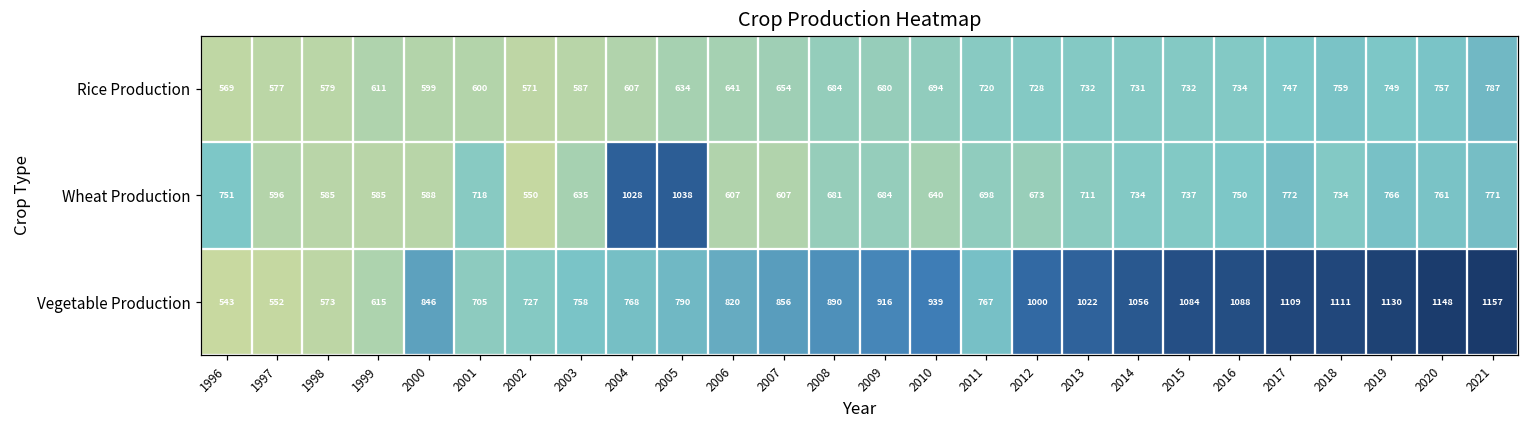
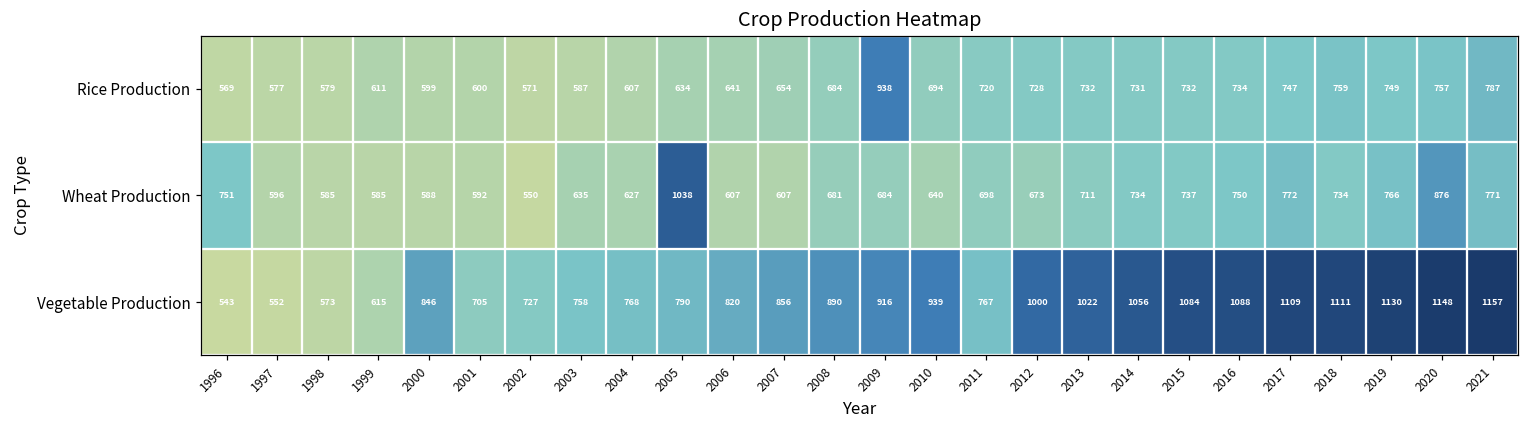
  {
    "Rice Production": {
      "1996": 569,
      "1997": 577,
      "1998": 579,
      "1999": 611,
      "2000": 599,
      "2001": 600,
      "2002": 571,
      "2003": 587,
      "2004": 607,
      "2005": 634,
      "2006": 641,
      "2007": 654,
      "2008": 684,
-     "2009": 680,
+     "2009": 938,
      "2010": 694,
      "2011": 720,
      "2012": 728,
      "2013": 732,
      "2014": 731,
      "2015": 732,
      "2016": 734,
      "2017": 747,
      "2018": 759,
      "2019": 749,
      "2020": 757,
      "2021": 787
    },
    "Wheat Production": {
      "1996": 751,
      "1997": 596,
      "1998": 585,
      "1999": 585,
      "2000": 588,
-     "2001": 718,
+     "2001": 592,
      "2002": 550,
      "2003": 635,
-     "2004": 1028,
+     "2004": 627,
      "2005": 1038,
      "2006": 607,
      "2007": 607,
      "2008": 681,
      "2009": 684,
      "2010": 640,
      "2011": 698,
      "2012": 673,
      "2013": 711,
      "2014": 734,
      "2015": 737,
      "2016": 750,
      "2017": 772,
      "2018": 734,
      "2019": 766,
-     "2020": 761,
+     "2020": 876,
      "2021": 771
    },
    "Vegetable Production": {
      "1996": 543,
      "1997": 552,
      "1998": 573,
      "1999": 615,
      "2000": 846,
      "2001": 705,
      "2002": 727,
      "2003": 758,
      "2004": 768,
      "2005": 790,
      "2006": 820,
      "2007": 856,
      "2008": 890,
      "2009": 916,
      "2010": 939,
      "2011": 767,
      "2012": 1000,
      "2013": 1022,
      "2014": 1056,
      "2015": 1084,
      "2016": 1088,
      "2017": 1109,
      "2018": 1111,
      "2019": 1130,
      "2020": 1148,
      "2021": 1157
    }
  }
